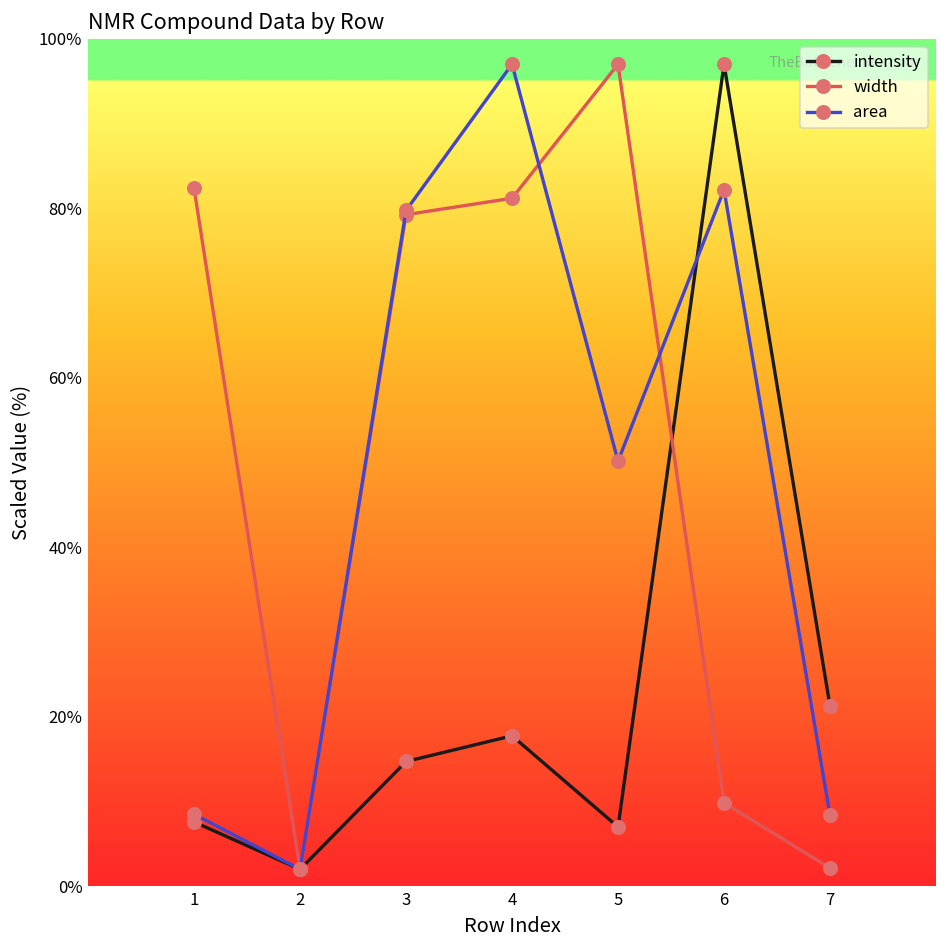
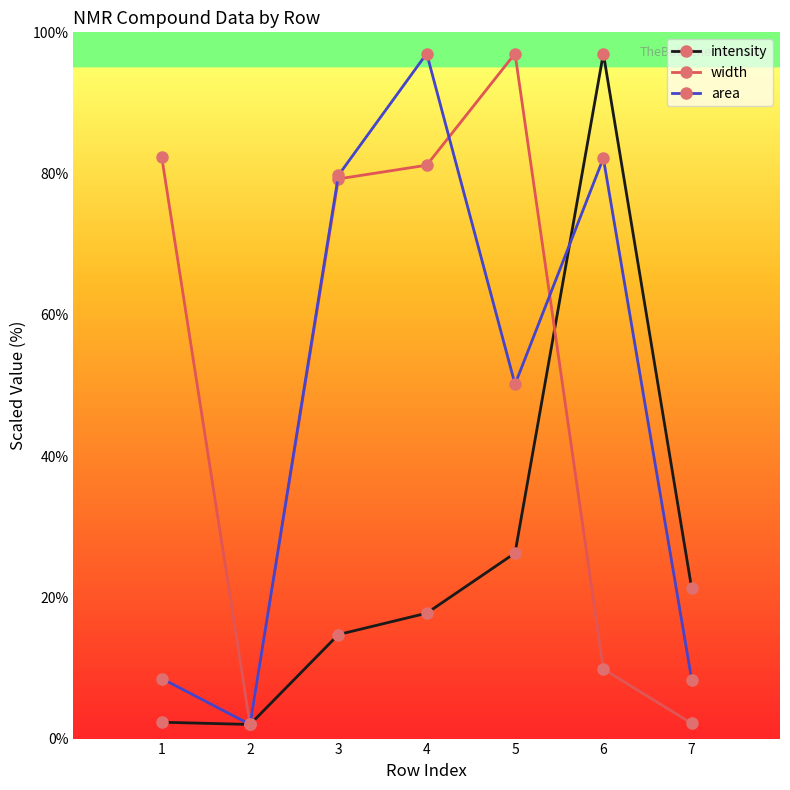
  {
    "intensity": {
-     "1": "8%",
+     "1": "2%",
      "3": "15%",
      "4": "18%",
-     "5": "7%",
+     "5": "26%",
      "6": "97%",
      "7": "21%"
    },
    "width": {
      "1": "82%",
      "3": "79%",
      "4": "81%",
      "5": "97%",
      "6": "10%",
      "7": "2%"
    },
    "area": {
      "1": "9%",
      "3": "80%",
      "4": "97%",
      "5": "50%",
      "6": "82%",
      "7": "8%"
    }
  }
